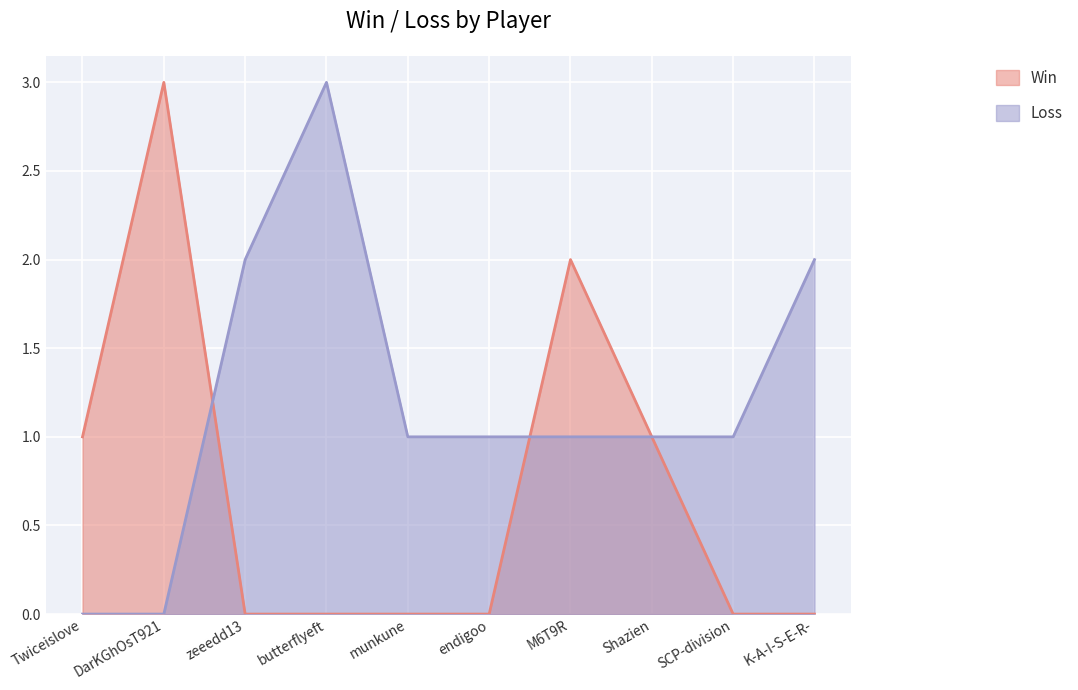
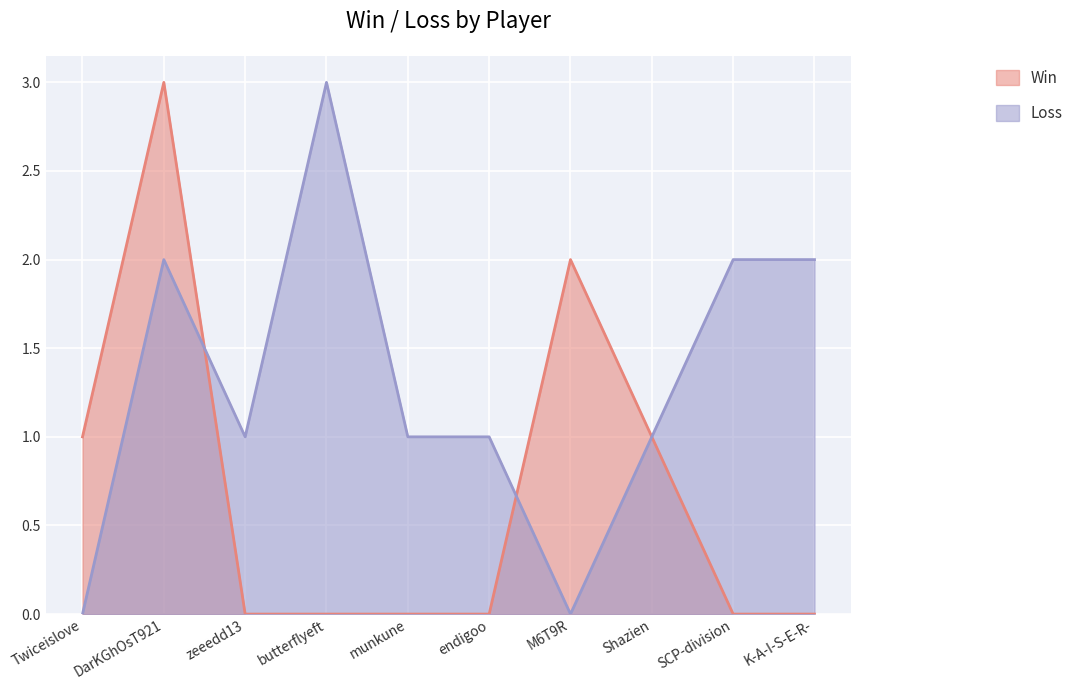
  {
    "Win": {
      "Twiceislove": 1,
      "DarKGhOsT921": 3,
      "zeeedd13": 0,
      "butterflyeft": 0,
      "munkune": 0,
      "endigoo": 0,
      "M6T9R": 2,
      "SCP-division": 0,
      "K-A-I-S-E-R-": 0
    },
    "Loss": {
      "Twiceislove": 0,
-     "DarKGhOsT921": 0,
-     "zeeedd13": 2,
+     "DarKGhOsT921": 2,
+     "zeeedd13": 1,
      "butterflyeft": 3,
      "munkune": 1,
      "endigoo": 1,
-     "M6T9R": 1,
-     "SCP-division": 1,
+     "M6T9R": 0,
+     "SCP-division": 2,
      "K-A-I-S-E-R-": 2
    }
  }
